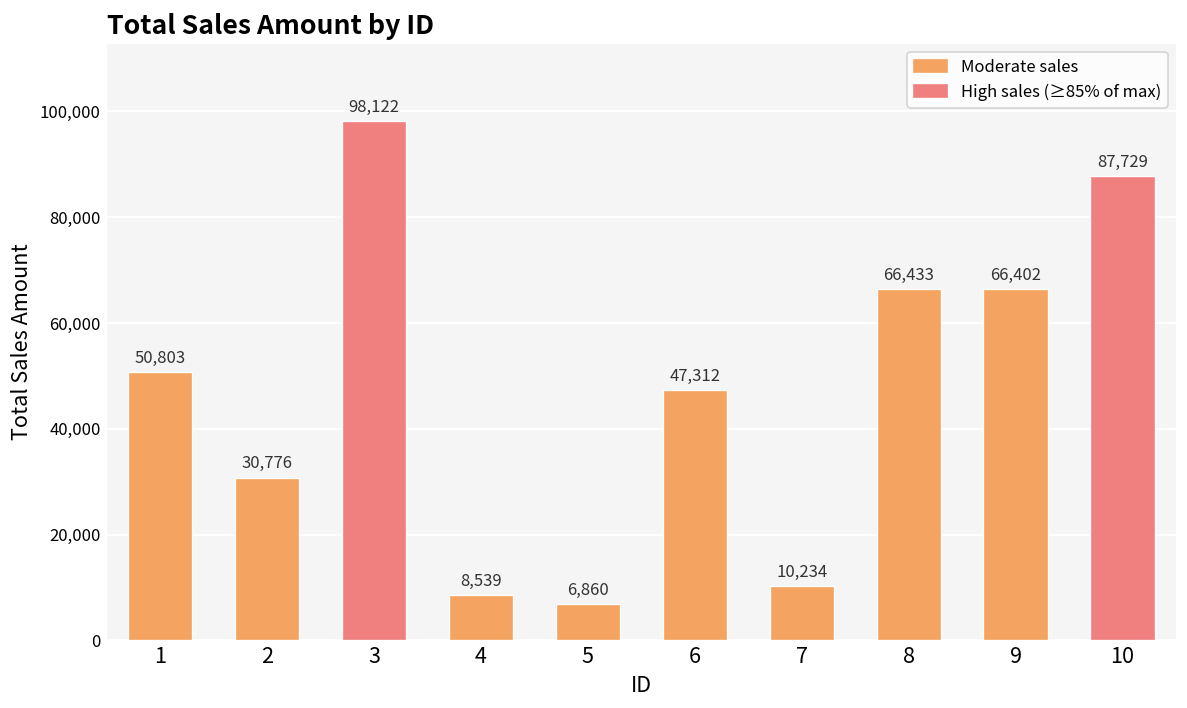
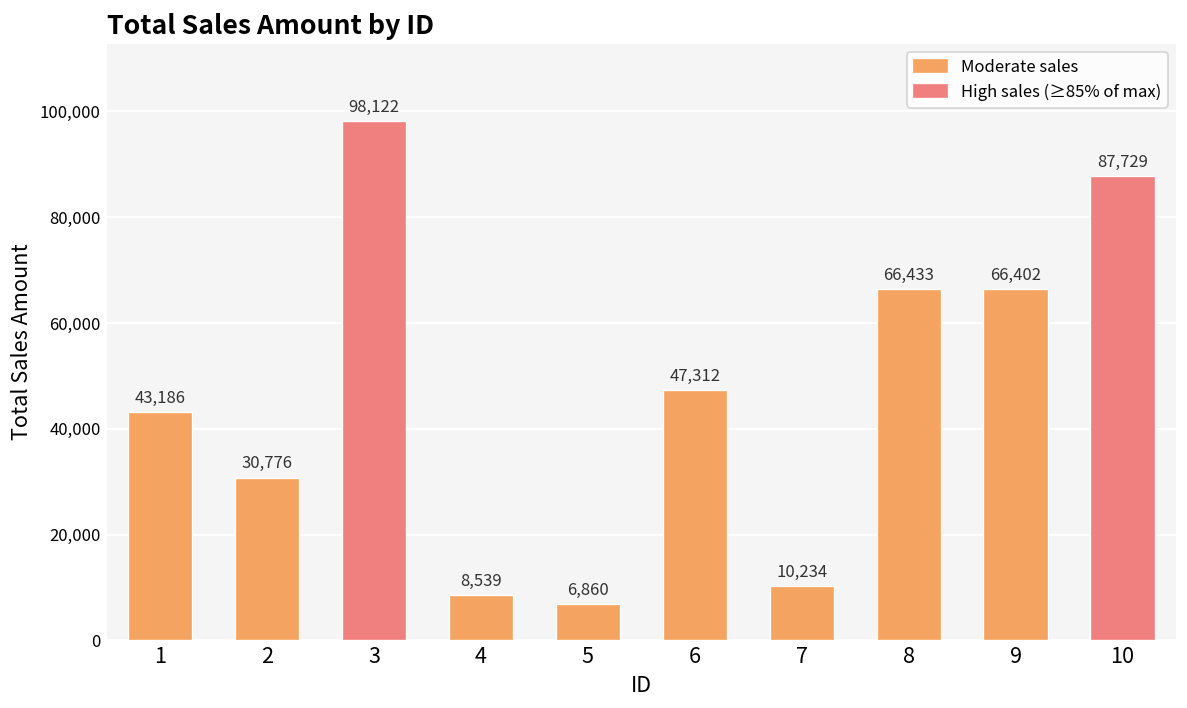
  {
-   "1": "50,803",
+   "1": "43,186",
    "2": "30,776",
    "3": "98,122",
    "4": "8,539",
    "5": "6,860",
    "6": "47,312",
    "7": "10,234",
    "8": "66,433",
    "9": "66,402",
    "10": "87,729"
  }
